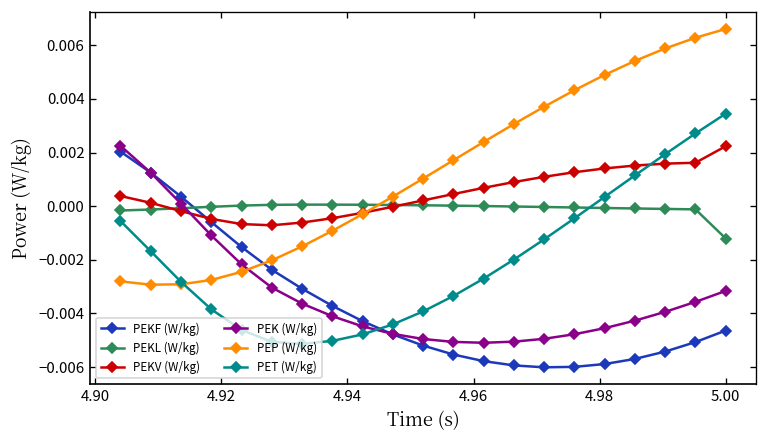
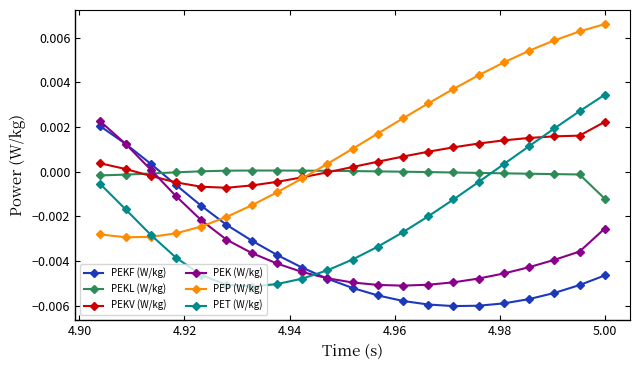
  {
    "PEKF (W/kg)": {
      "5.00": -0.0046
    },
    "PEKL (W/kg)": {
      "5.00": -0.0012
    },
    "PEKV (W/kg)": {
      "5.00": 0.0022
    },
    "PEK (W/kg)": {
-     "5.00": -0.0032
+     "5.00": -0.0025
    },
    "PEP (W/kg)": {
      "5.00": 0.0066
    },
    "PET (W/kg)": {
      "5.00": 0.0034
    }
  }
